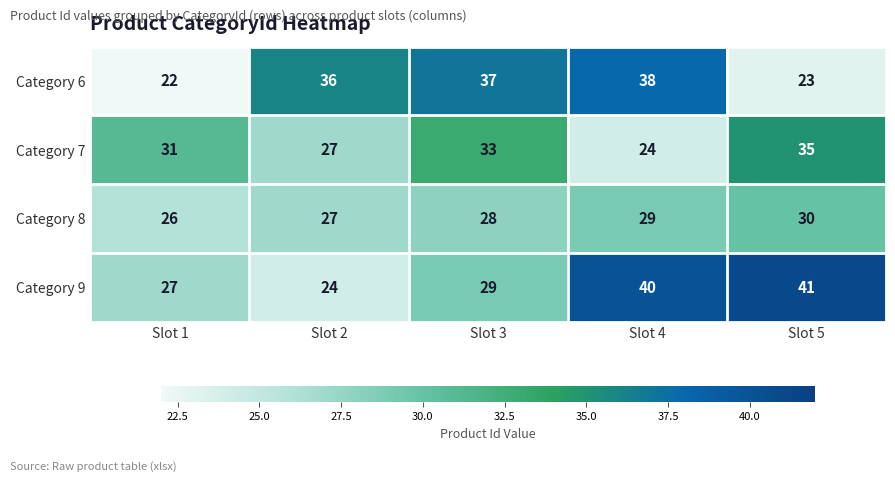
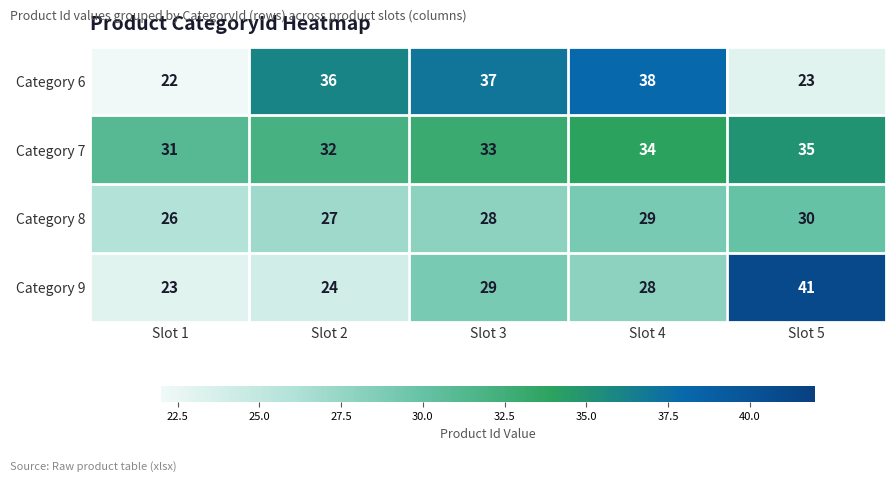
  {
    "Category 6": {
      "Slot 1": 22,
      "Slot 2": 36,
      "Slot 3": 37,
      "Slot 4": 38,
      "Slot 5": 23
    },
    "Category 7": {
      "Slot 1": 31,
-     "Slot 2": 27,
+     "Slot 2": 32,
      "Slot 3": 33,
-     "Slot 4": 24,
+     "Slot 4": 34,
      "Slot 5": 35
    },
    "Category 8": {
      "Slot 1": 26,
      "Slot 2": 27,
      "Slot 3": 28,
      "Slot 4": 29,
      "Slot 5": 30
    },
    "Category 9": {
-     "Slot 1": 27,
+     "Slot 1": 23,
      "Slot 2": 24,
      "Slot 3": 29,
-     "Slot 4": 40,
+     "Slot 4": 28,
      "Slot 5": 41
    }
  }
